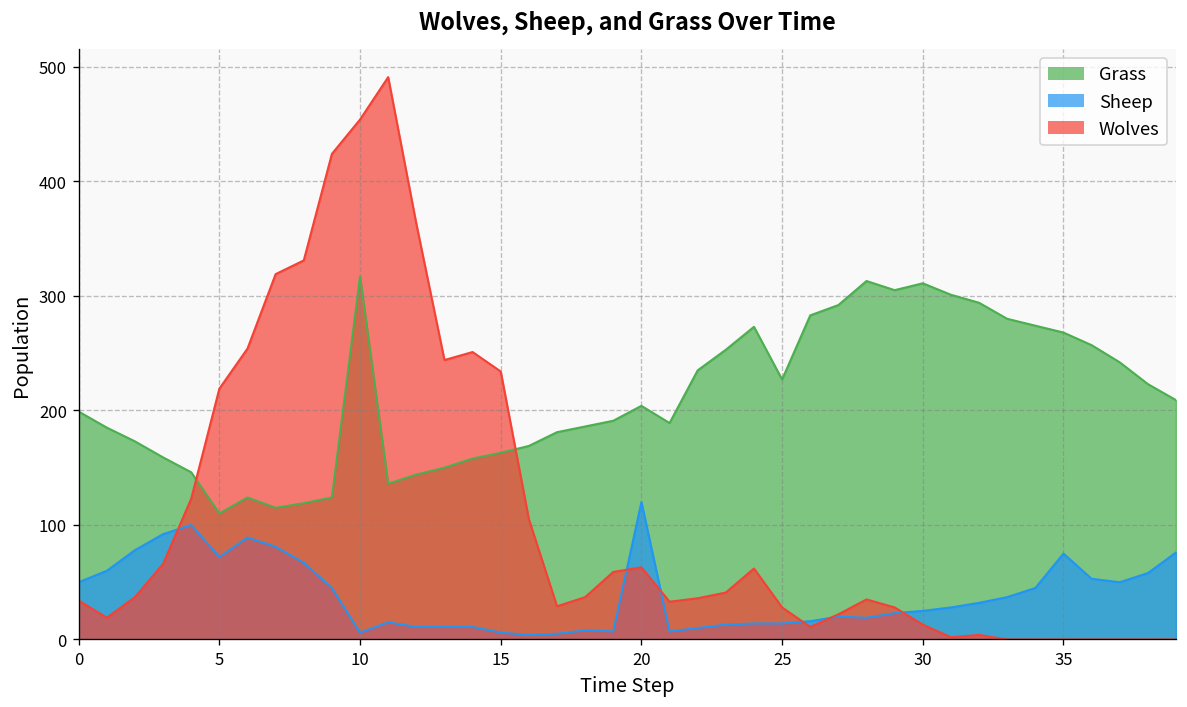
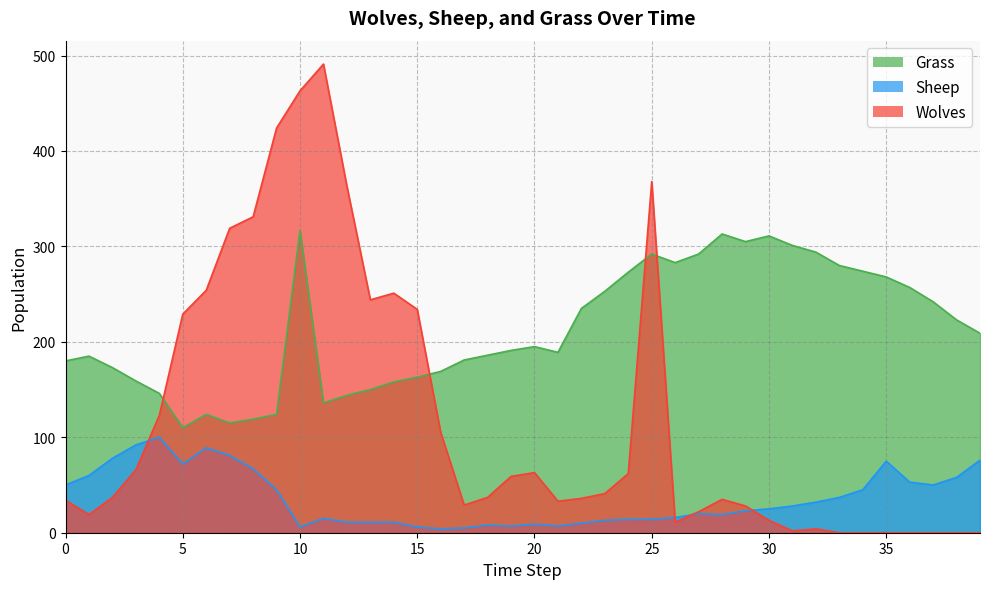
  {
    "Grass": {
-     "0": 200,
+     "0": 180,
      "5": 110,
      "10": 320,
      "15": 160,
-     "20": 204,
-     "25": 230,
+     "20": 195,
+     "25": 290,
      "30": 310,
      "35": 270
    },
    "Sheep": {
      "0": 50,
      "5": 70,
      "10": 10,
      "15": 10,
-     "20": 120,
+     "20": 10,
      "25": 10,
      "30": 30,
      "35": 80
    },
    "Wolves": {
      "0": 30,
-     "5": 220,
-     "10": 450,
+     "5": 230,
+     "10": 460,
      "15": 230,
      "20": 60,
-     "25": 30,
+     "25": 370,
      "30": 10,
      "35": 0
    }
  }
